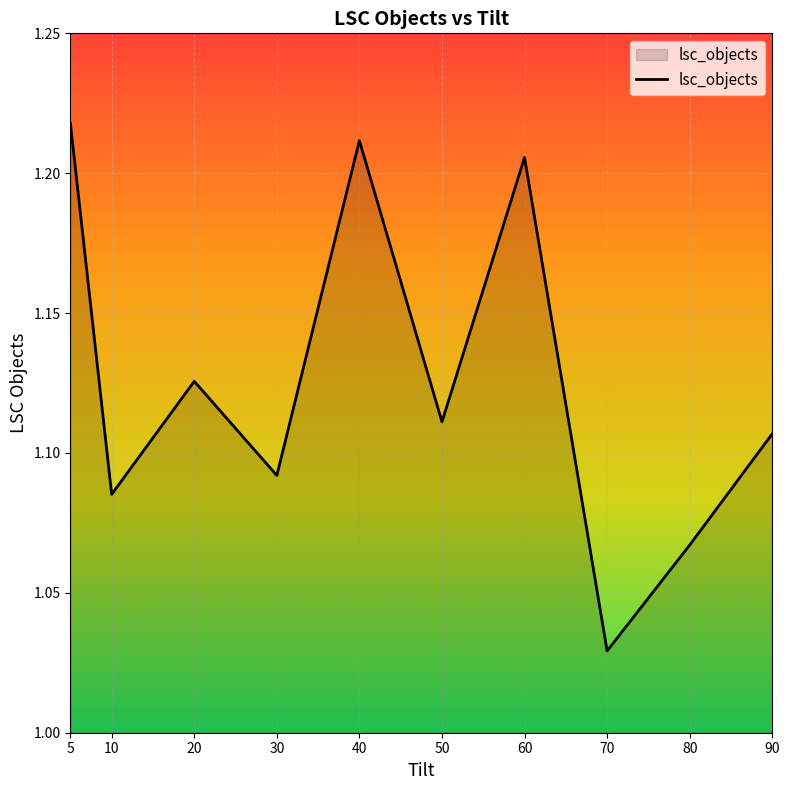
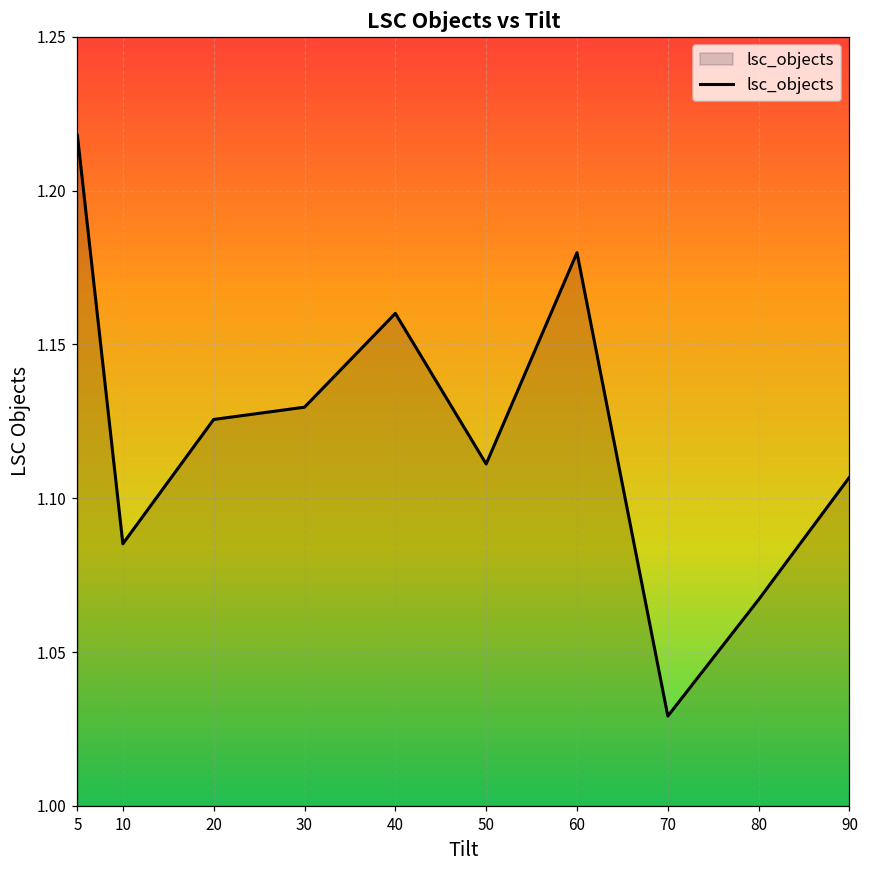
  {
    "5": 1.218,
    "10": 1.085,
    "20": 1.126,
-   "30": 1.092,
-   "40": 1.212,
+   "30": 1.130,
+   "40": 1.160,
    "50": 1.111,
-   "60": 1.206,
+   "60": 1.180,
    "70": 1.029,
    "80": 1.067,
    "90": 1.107
  }
